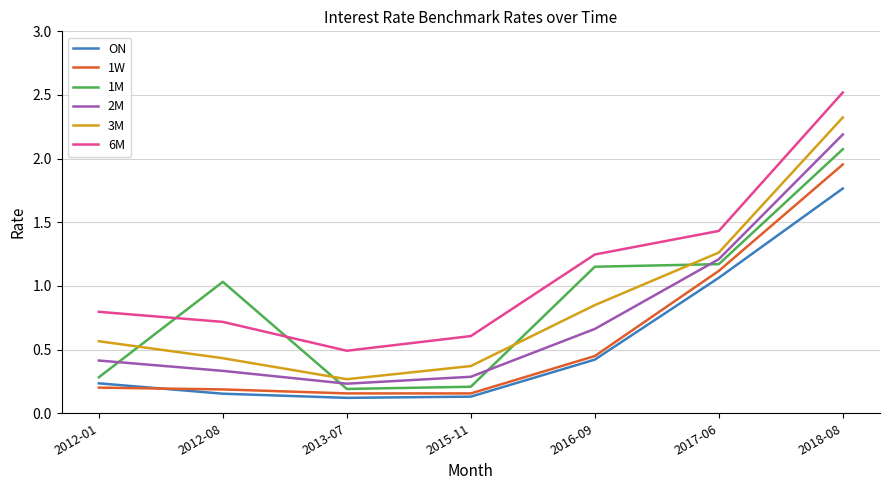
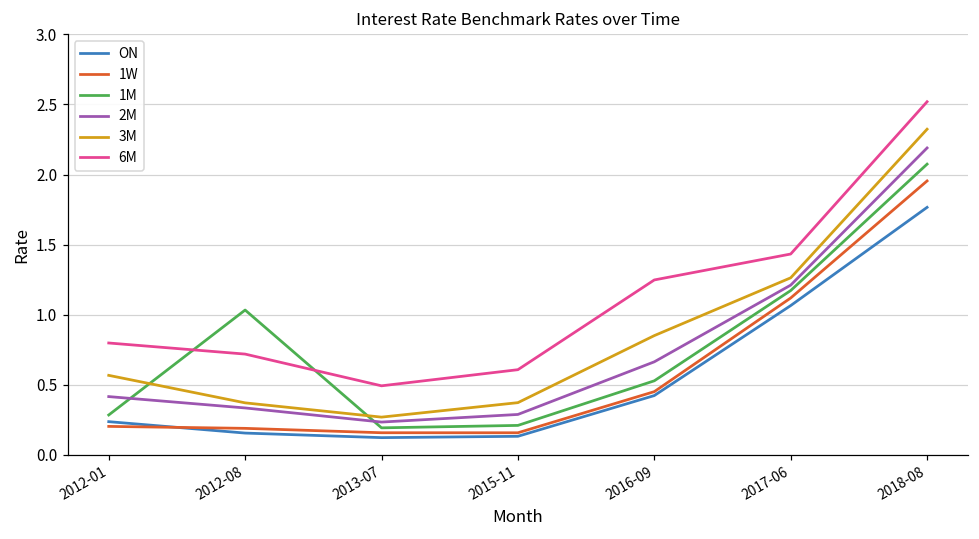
  {
    "ON": {
      "2012-01": 0.24,
      "2012-08": 0.15,
      "2013-07": 0.12,
      "2015-11": 0.13,
      "2016-09": 0.42,
      "2017-06": 1.06,
      "2018-08": 1.77
    },
    "1W": {
      "2012-01": 0.20,
      "2012-08": 0.19,
      "2013-07": 0.16,
      "2015-11": 0.16,
      "2016-09": 0.45,
      "2017-06": 1.12,
      "2018-08": 1.95
    },
    "1M": {
      "2012-01": 0.28,
      "2012-08": 1.03,
      "2013-07": 0.19,
      "2015-11": 0.21,
-     "2016-09": 1.15,
+     "2016-09": 0.53,
      "2017-06": 1.17,
      "2018-08": 2.07
    },
    "2M": {
      "2012-01": 0.41,
      "2012-08": 0.33,
      "2013-07": 0.23,
      "2015-11": 0.29,
      "2016-09": 0.66,
      "2017-06": 1.21,
      "2018-08": 2.19
    },
    "3M": {
      "2012-01": 0.57,
-     "2012-08": 0.43,
+     "2012-08": 0.37,
      "2013-07": 0.27,
      "2015-11": 0.37,
      "2016-09": 0.85,
      "2017-06": 1.26,
      "2018-08": 2.32
    },
    "6M": {
      "2012-01": 0.80,
      "2012-08": 0.72,
      "2013-07": 0.49,
      "2015-11": 0.61,
      "2016-09": 1.25,
      "2017-06": 1.43,
      "2018-08": 2.52
    }
  }
